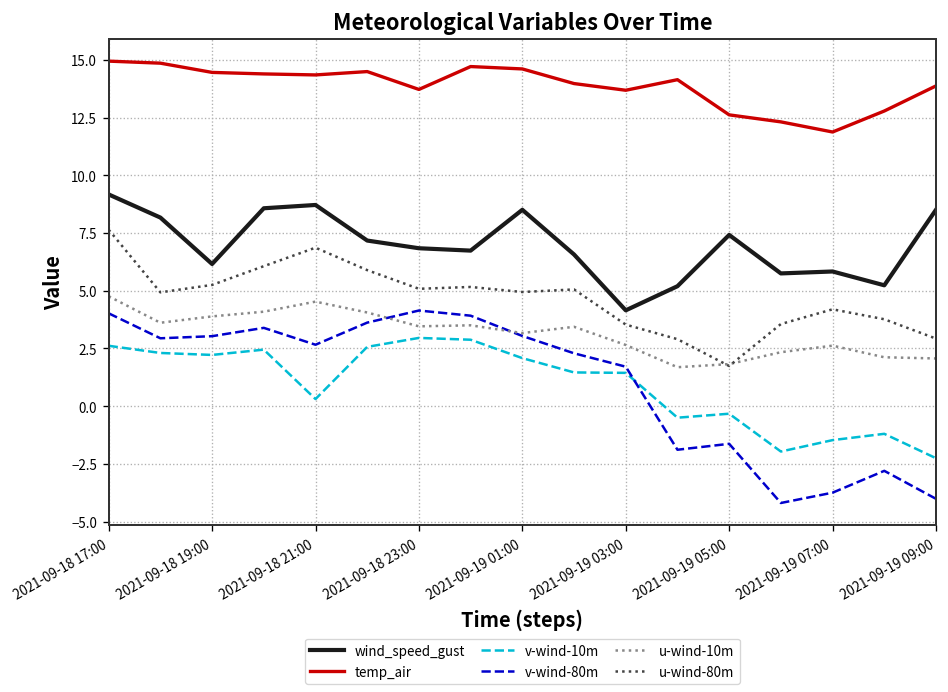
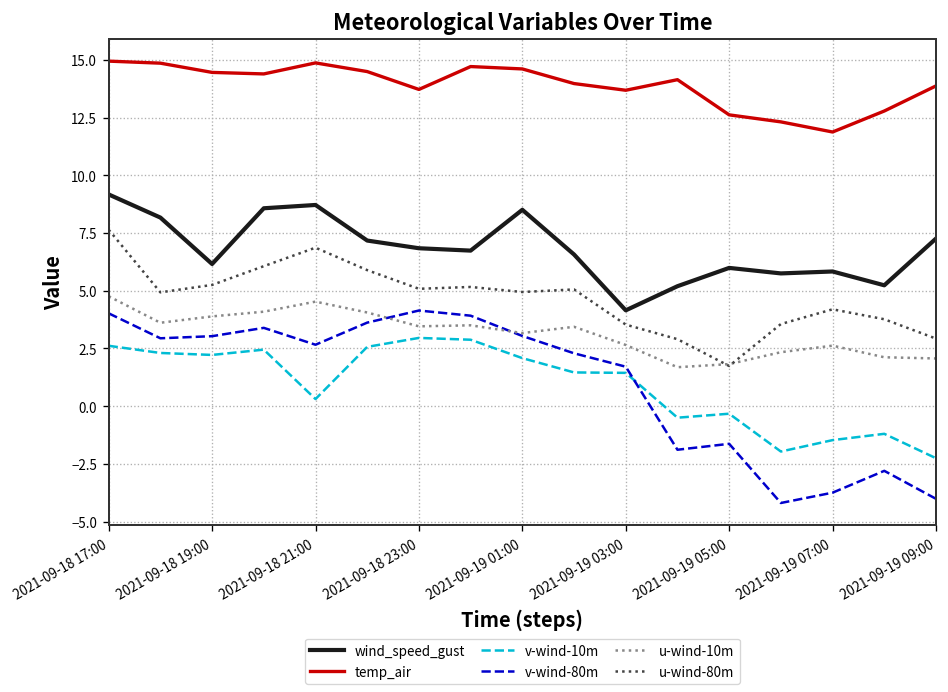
  {
    "wind_speed_gust": {
      "2021-09-18 17:00": 9.2,
      "2021-09-18 19:00": 6.2,
      "2021-09-18 21:00": 8.7,
      "2021-09-18 23:00": 6.8,
      "2021-09-19 01:00": 8.5,
      "2021-09-19 03:00": 4.2,
-     "2021-09-19 05:00": 7.4,
+     "2021-09-19 05:00": 6.0,
      "2021-09-19 07:00": 5.8,
-     "2021-09-19 09:00": 8.5
+     "2021-09-19 09:00": 7.3
    },
    "temp_air": {
      "2021-09-18 17:00": 14.9,
      "2021-09-18 19:00": 14.5,
-     "2021-09-18 21:00": 14.3,
+     "2021-09-18 21:00": 14.9,
      "2021-09-18 23:00": 13.7,
      "2021-09-19 01:00": 14.6,
      "2021-09-19 03:00": 13.7,
      "2021-09-19 05:00": 12.6,
      "2021-09-19 07:00": 11.9,
      "2021-09-19 09:00": 13.9
    },
    "v-wind-10m": {
      "2021-09-18 17:00": 2.6,
      "2021-09-18 19:00": 2.2,
      "2021-09-18 21:00": 0.3,
      "2021-09-18 23:00": 3.0,
      "2021-09-19 01:00": 2.1,
      "2021-09-19 03:00": 1.4,
      "2021-09-19 05:00": -0.3,
      "2021-09-19 07:00": -1.5,
      "2021-09-19 09:00": -2.3
    },
    "v-wind-80m": {
      "2021-09-18 17:00": 4.0,
      "2021-09-18 19:00": 3.0,
      "2021-09-18 21:00": 2.7,
      "2021-09-18 23:00": 4.1,
      "2021-09-19 03:00": 1.7,
      "2021-09-19 05:00": -1.6,
      "2021-09-19 07:00": -3.7,
      "2021-09-19 09:00": -4.0
    },
    "u-wind-10m": {
      "2021-09-18 17:00": 4.8,
      "2021-09-18 19:00": 3.9,
      "2021-09-18 21:00": 4.5,
      "2021-09-18 23:00": 3.5,
      "2021-09-19 03:00": 2.6,
      "2021-09-19 07:00": 2.6,
      "2021-09-19 09:00": 2.1
    },
    "u-wind-80m": {
      "2021-09-18 17:00": 7.6,
      "2021-09-18 19:00": 5.3,
      "2021-09-18 21:00": 6.9,
      "2021-09-18 23:00": 5.1,
      "2021-09-19 01:00": 4.9,
      "2021-09-19 03:00": 3.5,
      "2021-09-19 07:00": 4.2,
      "2021-09-19 09:00": 2.9
    }
  }
